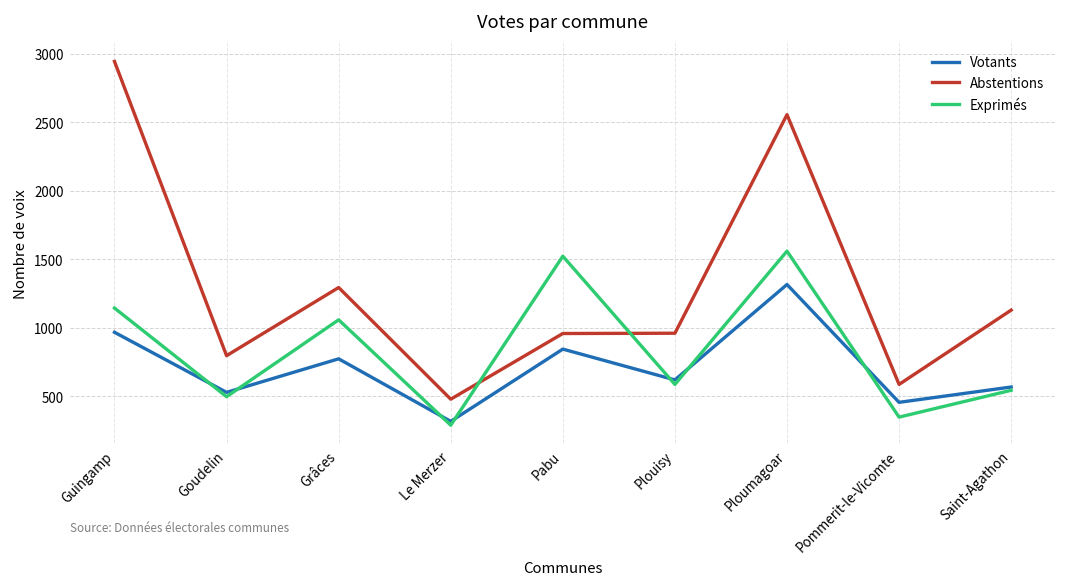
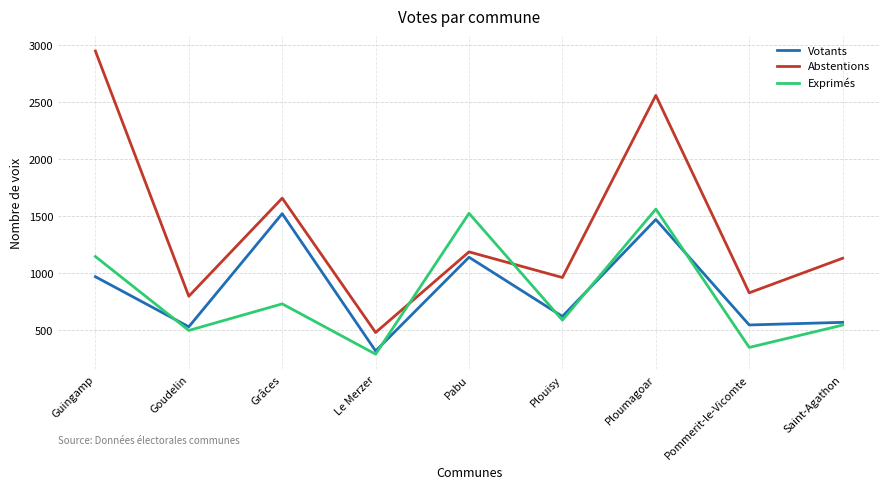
  {
    "Votants": {
      "Guingamp": 970,
      "Goudelin": 530,
-     "Grâces": 770,
+     "Grâces": 1520,
      "Le Merzer": 320,
-     "Pabu": 840,
+     "Pabu": 1140,
      "Plouisy": 620,
-     "Ploumagoar": 1320,
-     "Pommerit-le-Vicomte": 450,
+     "Ploumagoar": 1470,
+     "Pommerit-le-Vicomte": 540,
      "Saint-Agathon": 570
    },
    "Abstentions": {
      "Guingamp": 2950,
      "Goudelin": 800,
-     "Grâces": 1290,
+     "Grâces": 1660,
      "Le Merzer": 480,
-     "Pabu": 960,
+     "Pabu": 1180,
      "Plouisy": 960,
      "Ploumagoar": 2560,
-     "Pommerit-le-Vicomte": 590,
+     "Pommerit-le-Vicomte": 830,
      "Saint-Agathon": 1130
    },
    "Exprimés": {
      "Guingamp": 1140,
      "Goudelin": 500,
-     "Grâces": 1060,
+     "Grâces": 730,
      "Le Merzer": 290,
      "Pabu": 1520,
      "Plouisy": 590,
      "Ploumagoar": 1560,
      "Pommerit-le-Vicomte": 350,
      "Saint-Agathon": 540
    }
  }
